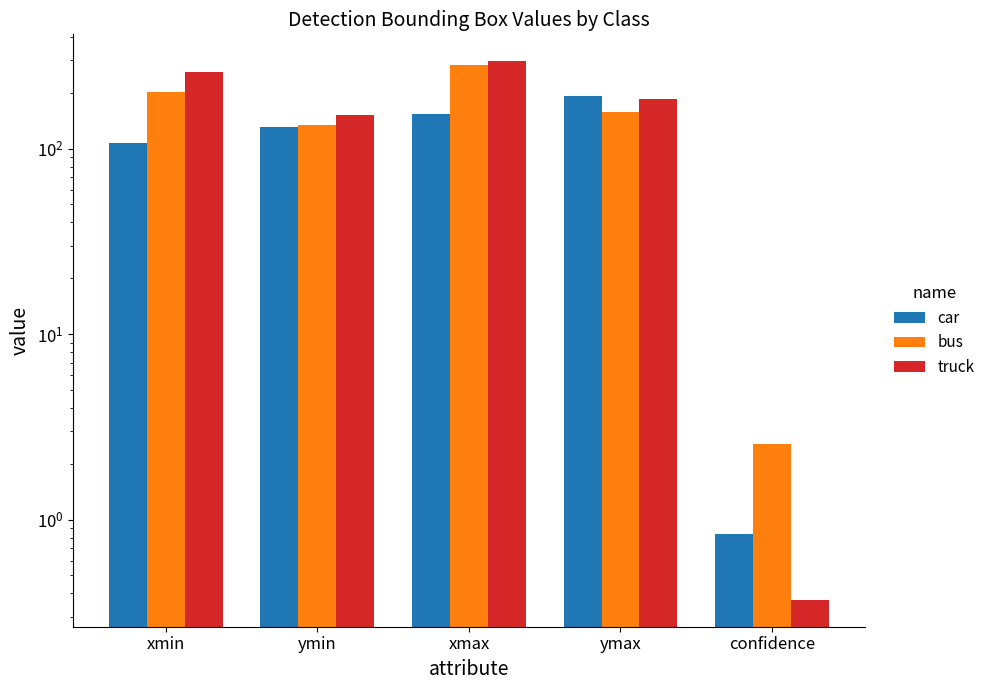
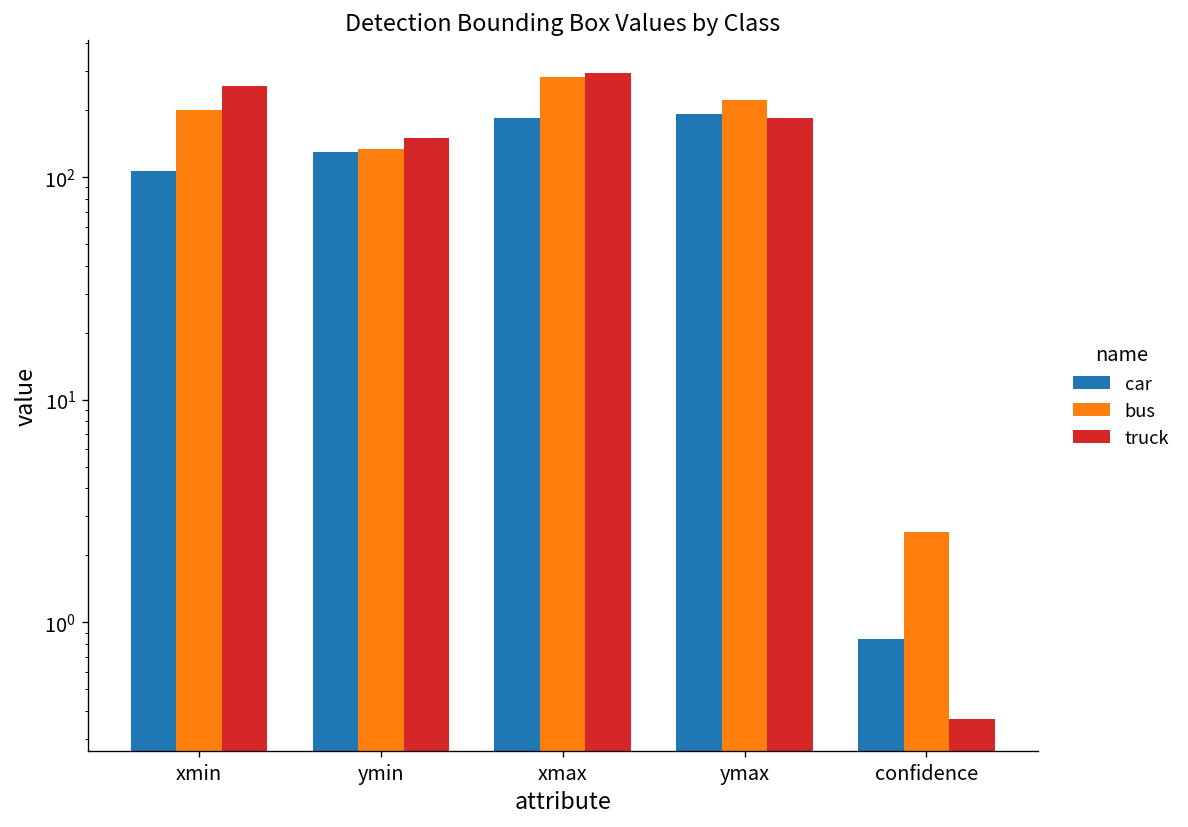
  {
    "car": {
      "xmin": 110,
      "ymin": 130,
-     "xmax": 150,
+     "xmax": 180,
      "ymax": 190,
      "confidence": 0.8
    },
    "bus": {
      "xmin": 200,
      "ymin": 130,
      "xmax": 280,
-     "ymax": 160,
+     "ymax": 220,
      "confidence": 2.5
    },
    "truck": {
      "xmin": 260,
      "ymin": 150,
      "xmax": 300,
      "ymax": 180,
      "confidence": 0.37
    }
  }
